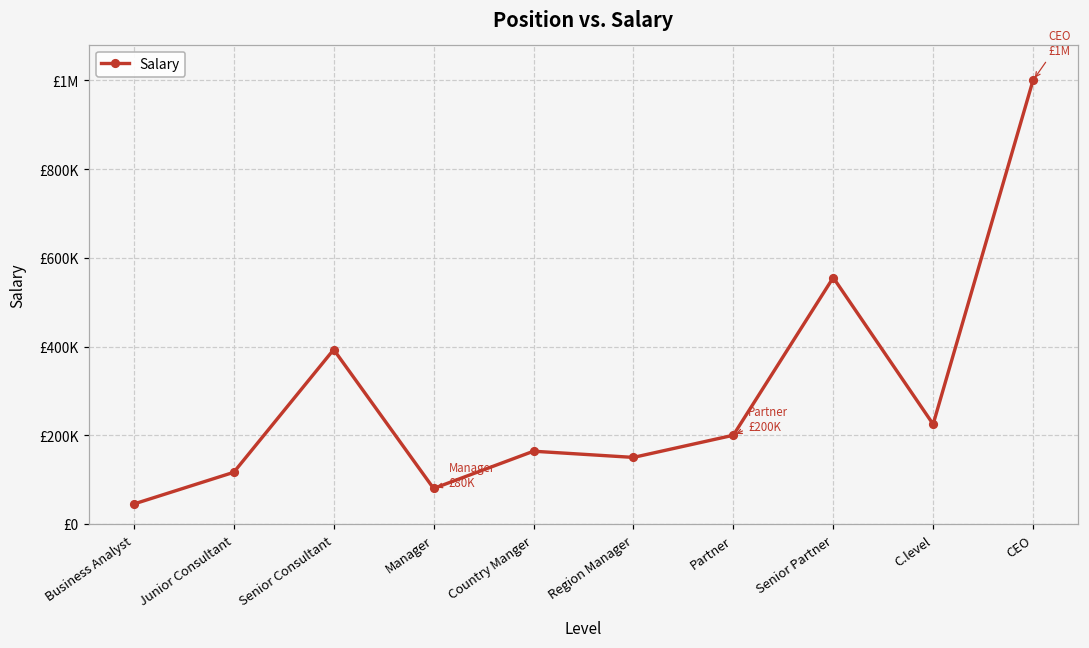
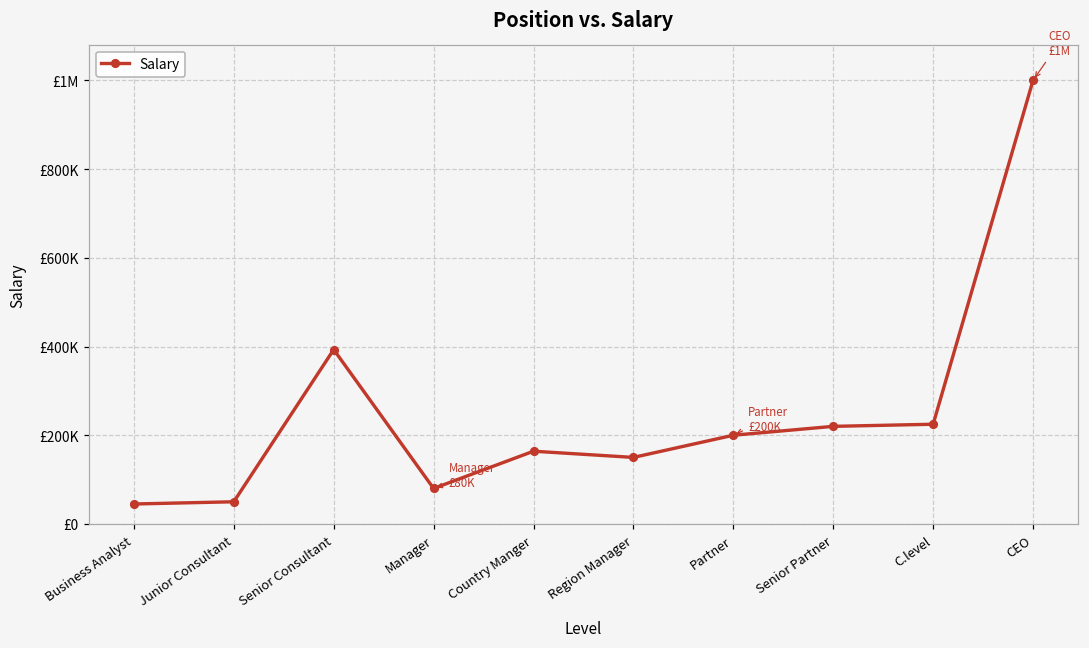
  {
    "Business Analyst": "£50000",
-   "Junior Consultant": "£120000",
+   "Junior Consultant": "£50000",
    "Senior Consultant": "£390000",
    "Country Manger": "£160000",
    "Region Manager": "£150000",
-   "Senior Partner": "£560000",
+   "Senior Partner": "£220000",
    "C.level": "£220000"
  }
